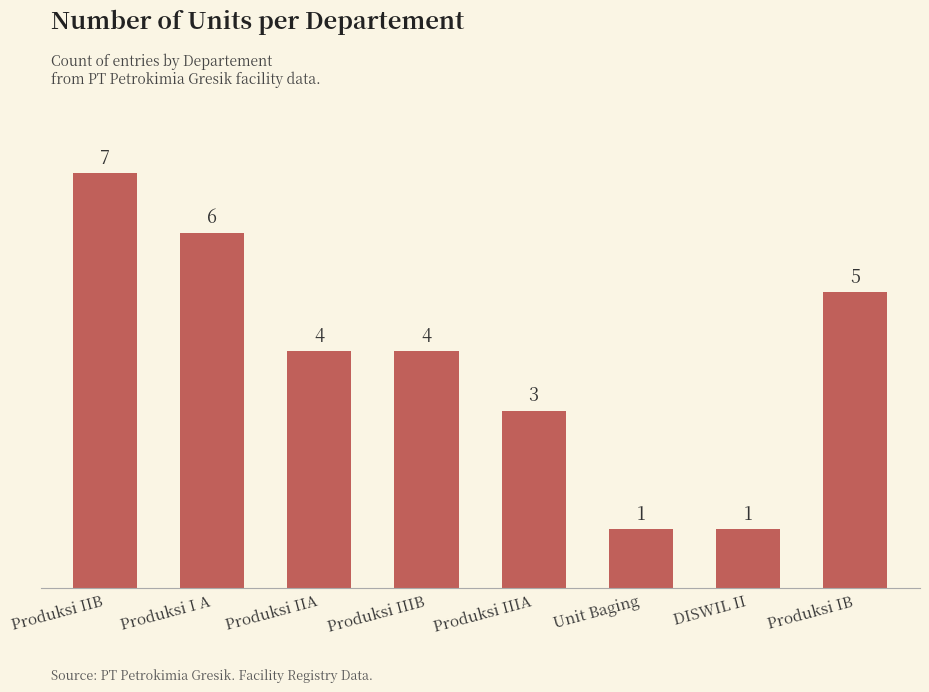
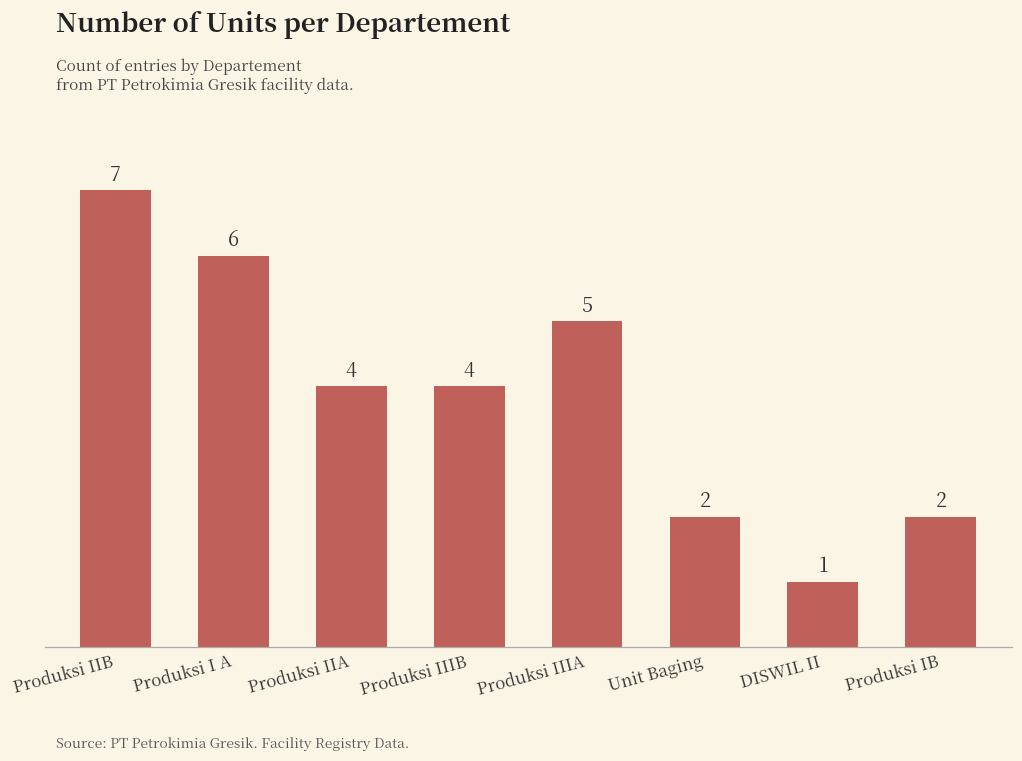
  {
    "Produksi IIB": 7,
    "Produksi I A": 6,
    "Produksi IIA": 4,
    "Produksi IIIB": 4,
-   "Produksi IIIA": 3,
-   "Unit Baging": 1,
+   "Produksi IIIA": 5,
+   "Unit Baging": 2,
    "DISWIL II": 1,
-   "Produksi IB": 5
+   "Produksi IB": 2
  }
